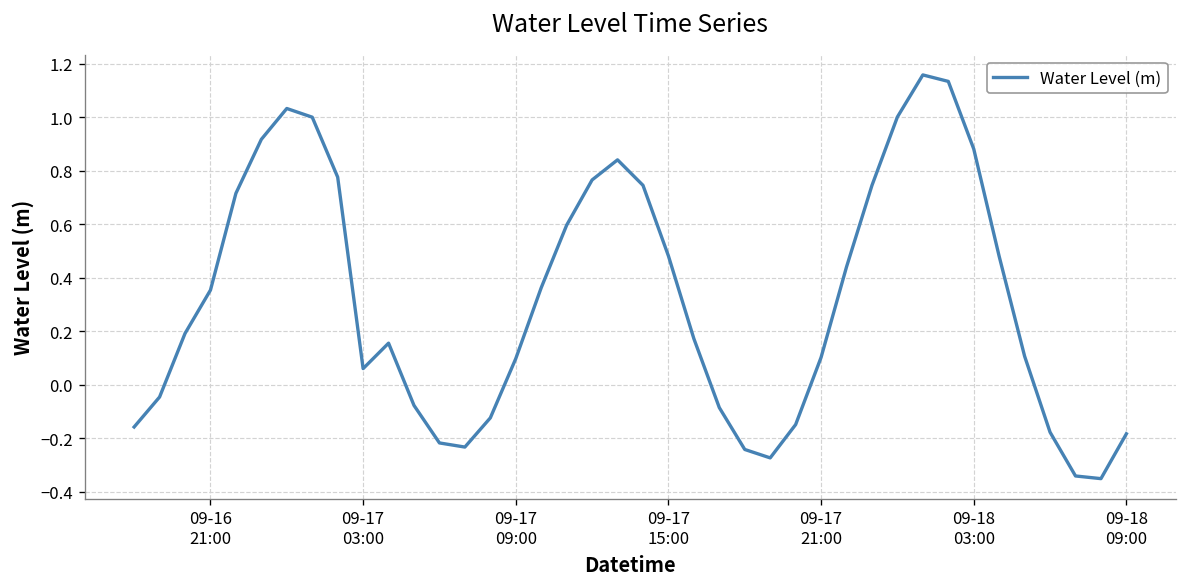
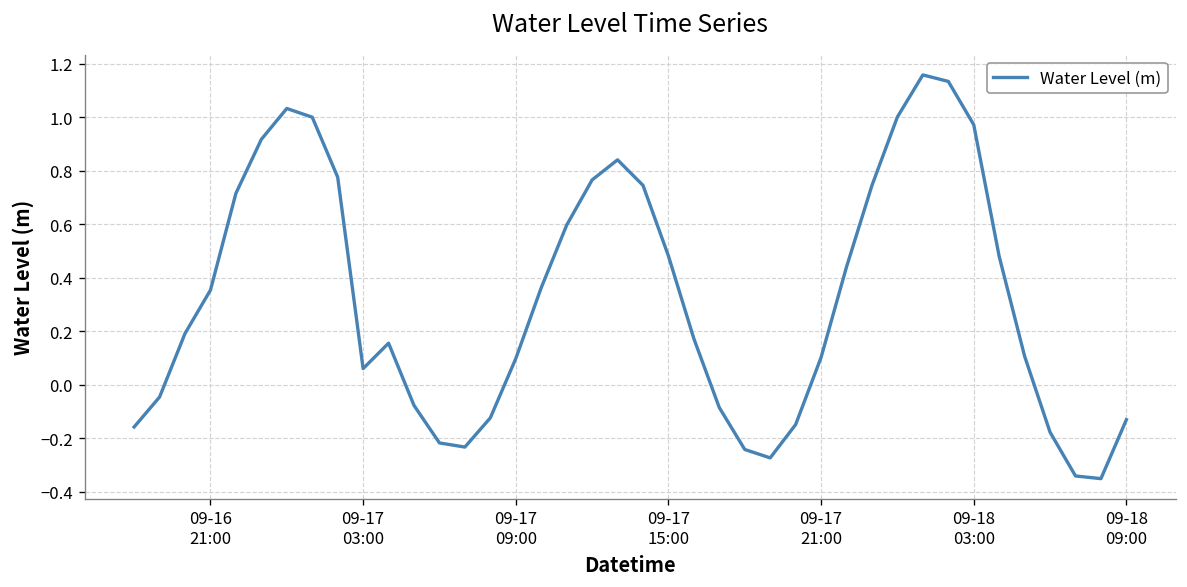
  {
    "09-16 21:00": 0.35,
    "09-17 03:00": 0.06,
    "09-17 09:00": 0.10,
    "09-17 15:00": 0.48,
    "09-17 21:00": 0.10,
-   "09-18 03:00": 0.88,
-   "09-18 09:00": -0.18
+   "09-18 03:00": 0.97,
+   "09-18 09:00": -0.13
  }
